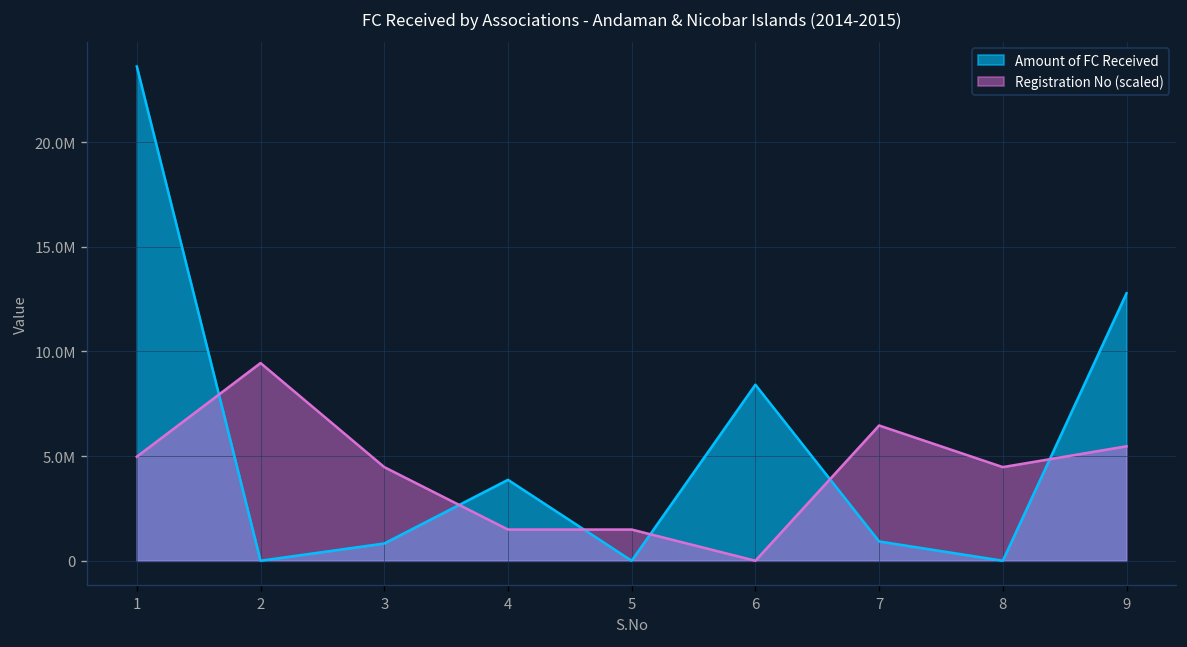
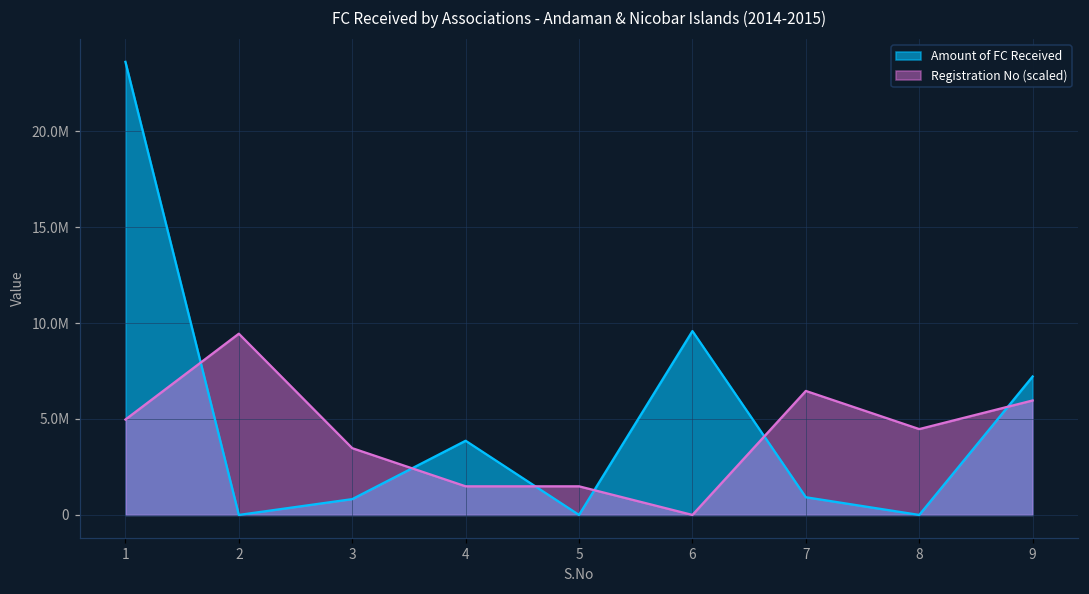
  {
    "Amount of FC Received": {
      "1": 23600000,
      "2": 0,
      "3": 800000,
      "4": 3900000,
      "5": 0,
-     "6": 8400000,
+     "6": 9600000,
      "7": 900000,
      "8": 0,
-     "9": 12800000
+     "9": 7200000
    },
    "Registration No (scaled)": {
      "1": 5000000,
      "2": 9400000,
-     "3": 4500000,
+     "3": 3500000,
      "4": 1500000,
      "5": 1500000,
      "6": 0,
      "7": 6500000,
      "8": 4500000,
-     "9": 5500000
+     "9": 6000000
    }
  }
